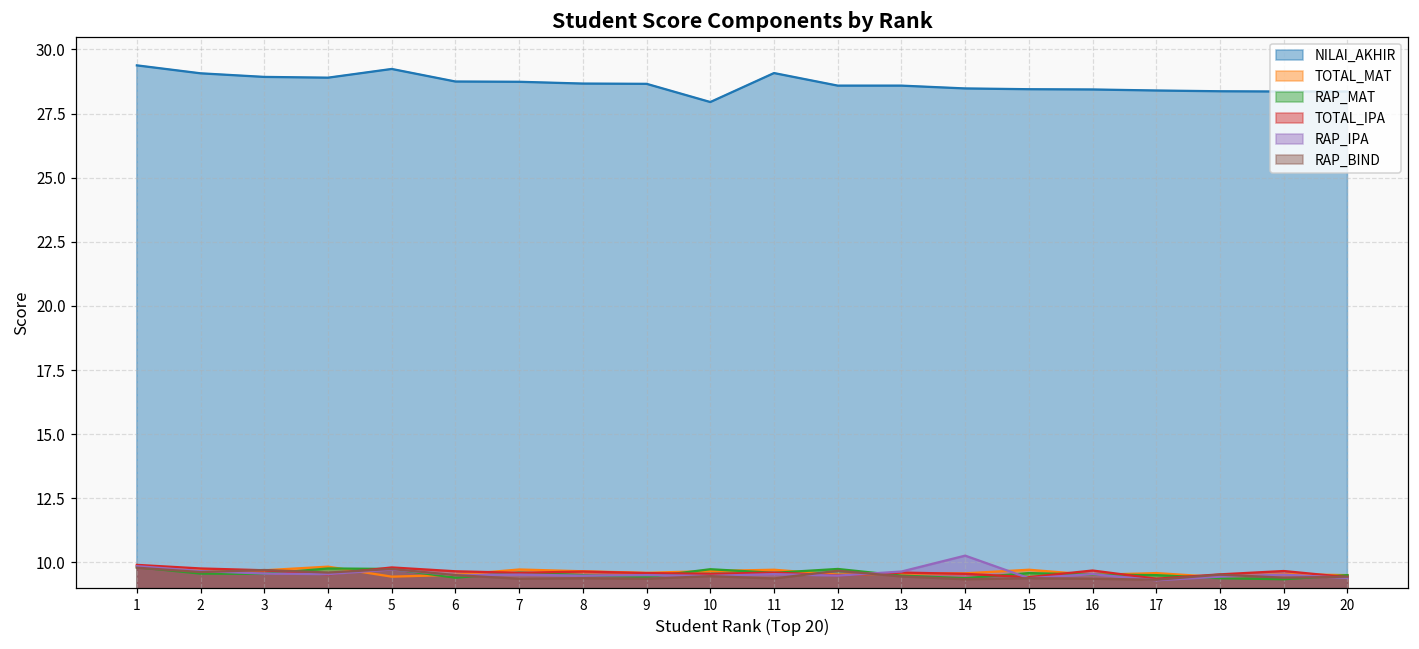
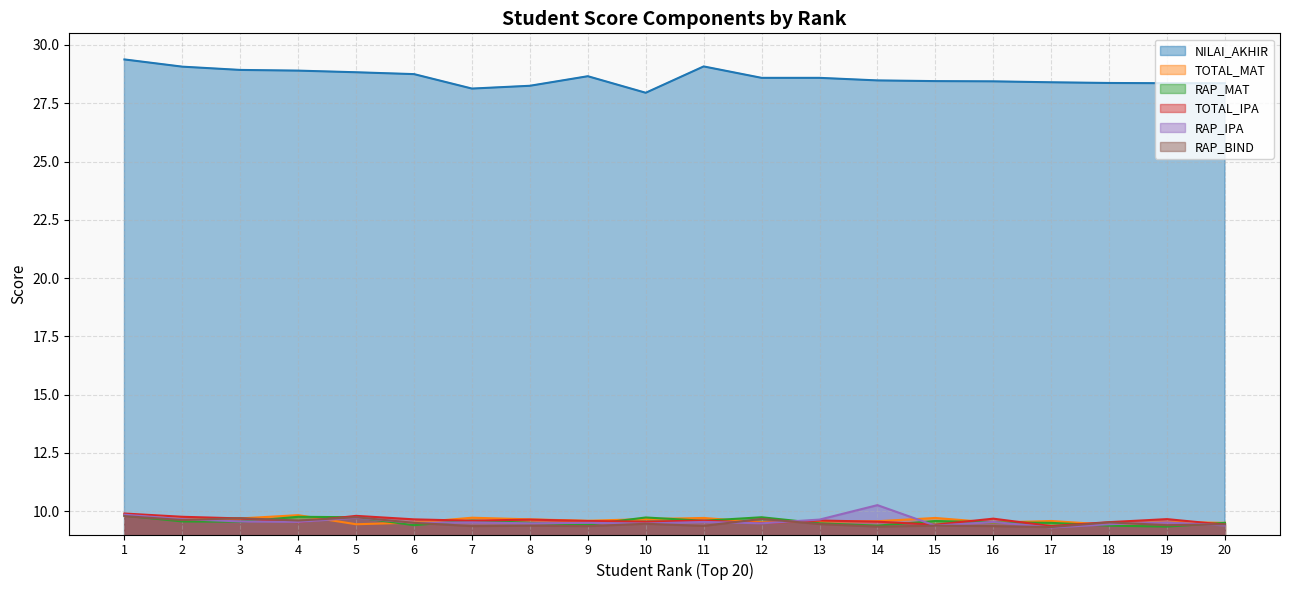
  {
    "NILAI_AKHIR": {
      "1": 29.4,
      "2": 29.1,
      "3": 28.9,
      "4": 28.9,
-     "5": 29.2,
+     "5": 28.8,
      "6": 28.8,
-     "7": 28.7,
-     "8": 28.7,
+     "7": 28.1,
+     "8": 28.3,
      "9": 28.7,
      "10": 28.0,
      "11": 29.1,
      "12": 28.6,
      "13": 28.6,
      "14": 28.5,
      "15": 28.5,
      "16": 28.4,
      "17": 28.4,
      "18": 28.4
    },
    "TOTAL_MAT": {
      "5": 9.4,
      "7": 9.7,
      "15": 9.7
    },
    "RAP_MAT": {
      "15": 9.6
    },
    "TOTAL_IPA": {
      "6": 9.7,
      "16": 9.7,
      "19": 9.7
    },
    "RAP_IPA": {
      "14": 10.3
    },
    "RAP_BIND": {
      "7": 9.4,
      "11": 9.4,
      "16": 9.4
    }
  }
